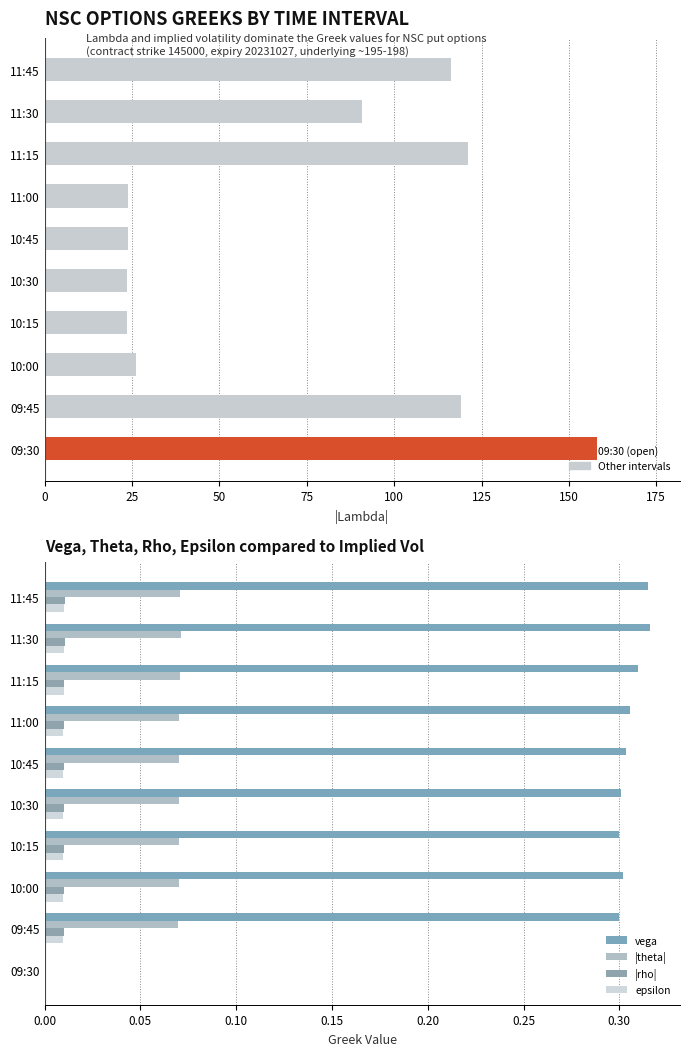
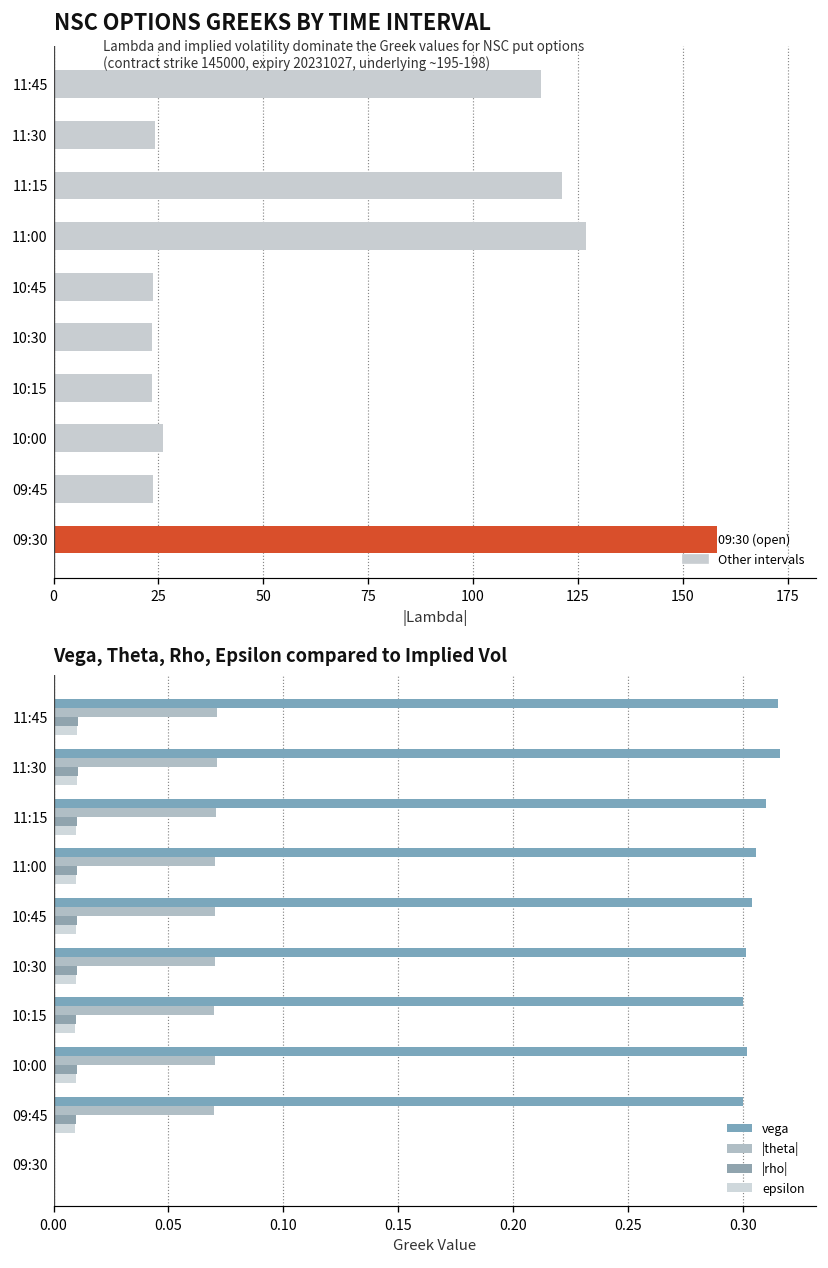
  {
    "NSC OPTIONS GREEKS BY TIME INTERVAL": {
      "11:45": 116,
-     "11:30": 91,
+     "11:30": 24,
      "11:15": 121,
-     "11:00": 24,
+     "11:00": 127,
      "10:45": 24,
      "10:30": 23,
      "10:15": 24,
      "10:00": 26,
-     "09:45": 119,
+     "09:45": 24,
      "09:30": 158
    }
  }
